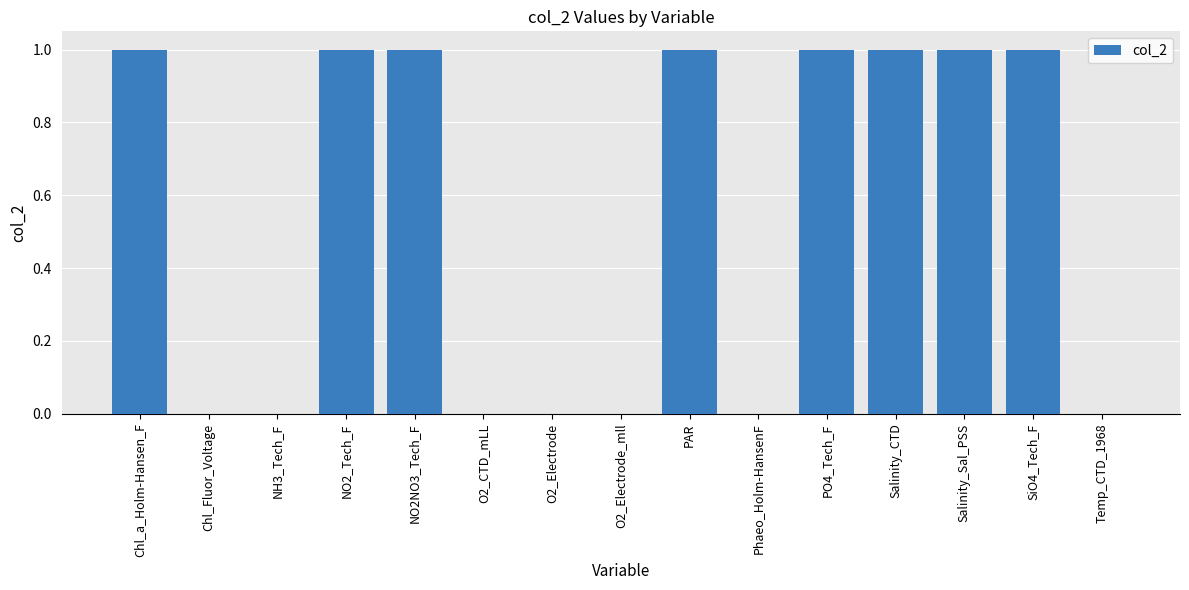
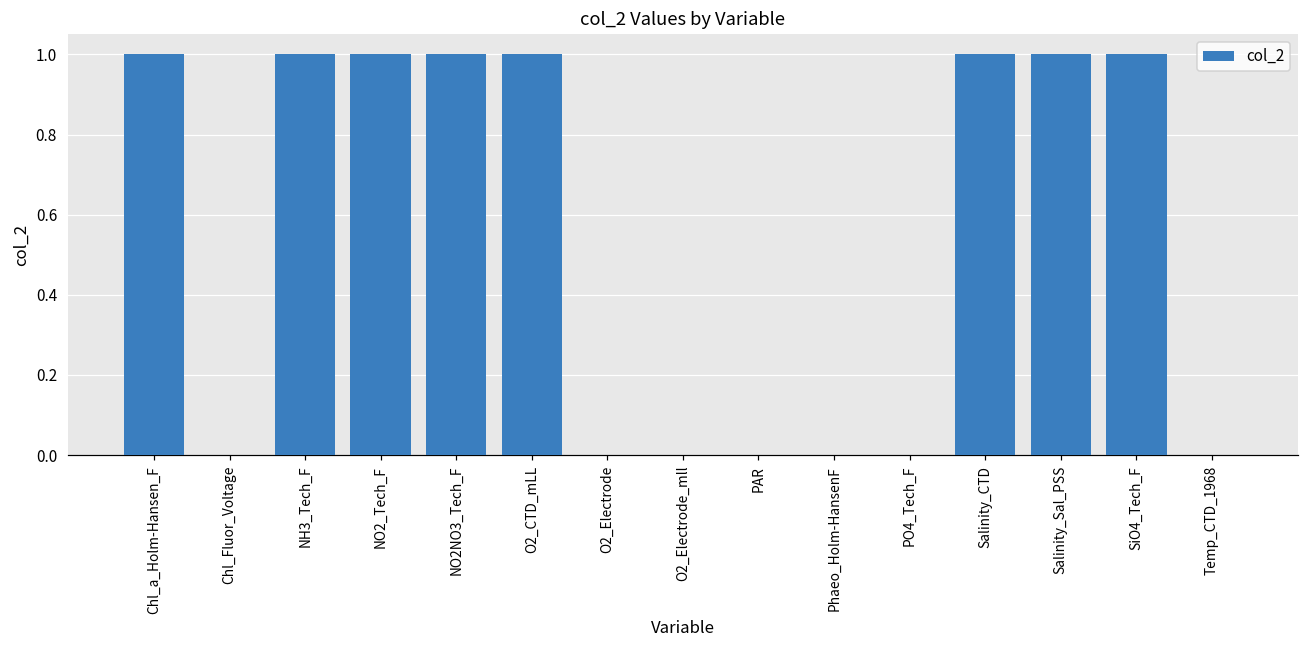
  {
    "Chl_a_Holm-Hansen_F": 1,
    "Chl_Fluor_Voltage": 0,
-   "NH3_Tech_F": 0,
+   "NH3_Tech_F": 1,
    "NO2_Tech_F": 1,
    "NO2NO3_Tech_F": 1,
-   "O2_CTD_mLL": 0,
+   "O2_CTD_mLL": 1,
    "O2_Electrode": 0,
    "O2_Electrode_mll": 0,
-   "PAR": 1,
+   "PAR": 0,
    "Phaeo_Holm-HansenF": 0,
-   "PO4_Tech_F": 1,
+   "PO4_Tech_F": 0,
    "Salinity_CTD": 1,
    "Salinity_Sal_PSS": 1,
    "SiO4_Tech_F": 1,
    "Temp_CTD_1968": 0
  }
